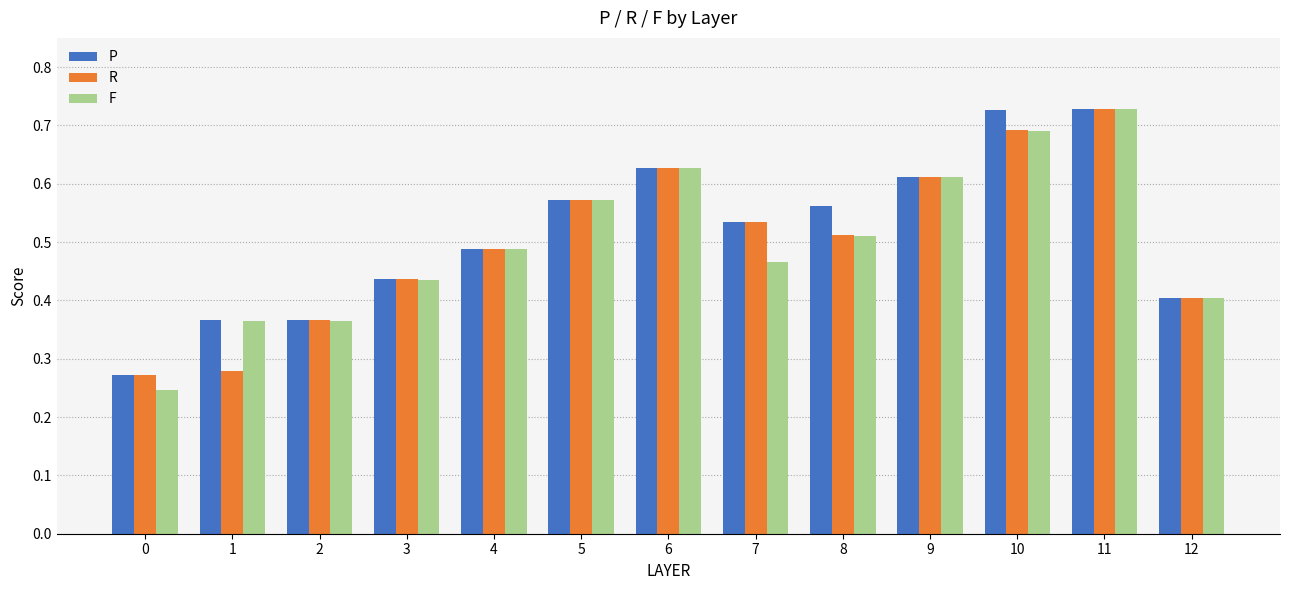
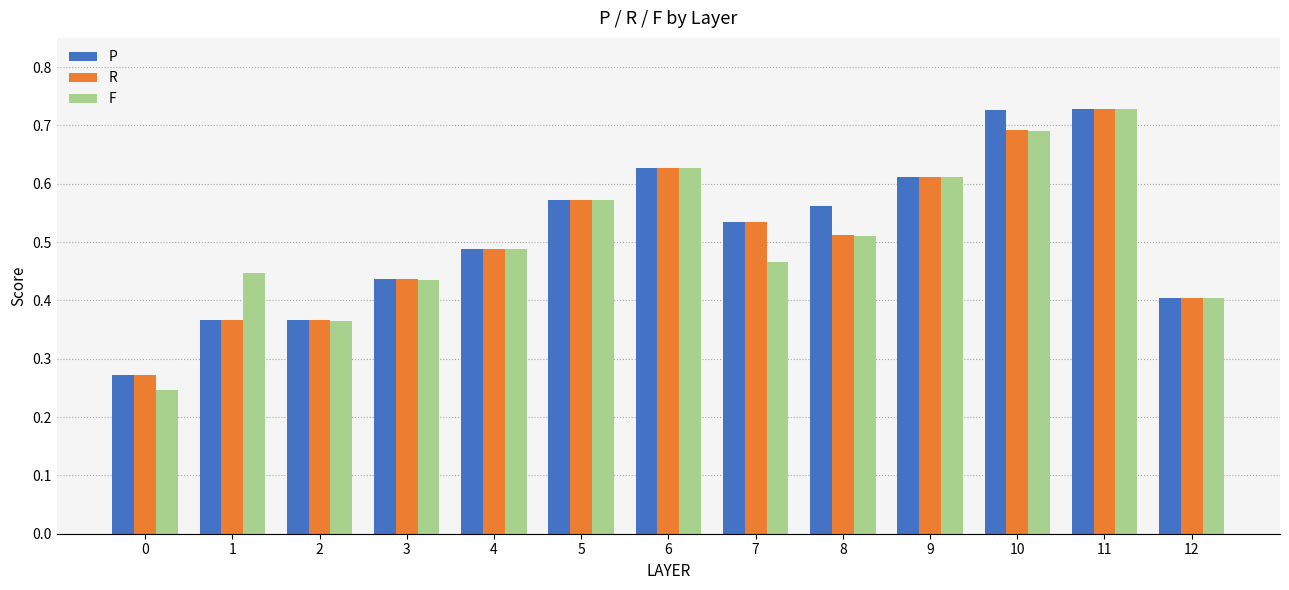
  {
    "P": {
      "0": 0.27,
      "1": 0.37,
      "2": 0.37,
      "3": 0.44,
      "4": 0.49,
      "5": 0.57,
      "6": 0.63,
      "7": 0.53,
      "8": 0.56,
      "9": 0.61,
      "10": 0.73,
      "11": 0.73,
      "12": 0.40
    },
    "R": {
      "0": 0.27,
-     "1": 0.28,
+     "1": 0.37,
      "2": 0.37,
      "3": 0.44,
      "4": 0.49,
      "5": 0.57,
      "6": 0.63,
      "7": 0.53,
      "8": 0.51,
      "9": 0.61,
      "10": 0.69,
      "11": 0.73,
      "12": 0.40
    },
    "F": {
      "0": 0.25,
-     "1": 0.36,
+     "1": 0.45,
      "2": 0.36,
      "3": 0.44,
      "4": 0.49,
      "5": 0.57,
      "6": 0.63,
      "7": 0.46,
      "8": 0.51,
      "9": 0.61,
      "10": 0.69,
      "11": 0.73,
      "12": 0.40
    }
  }
